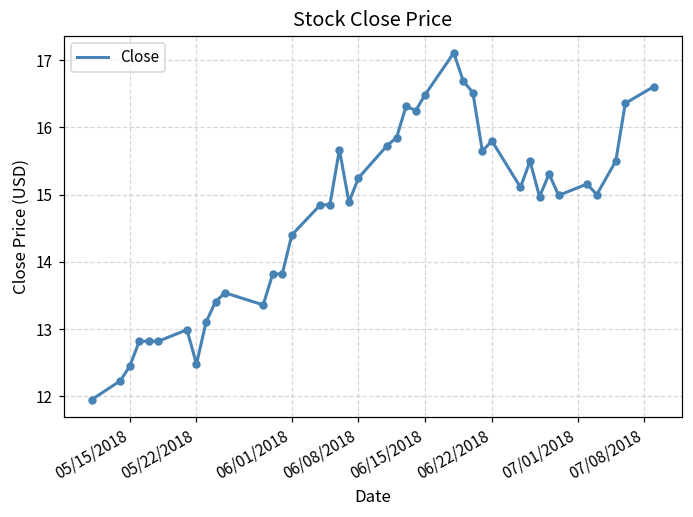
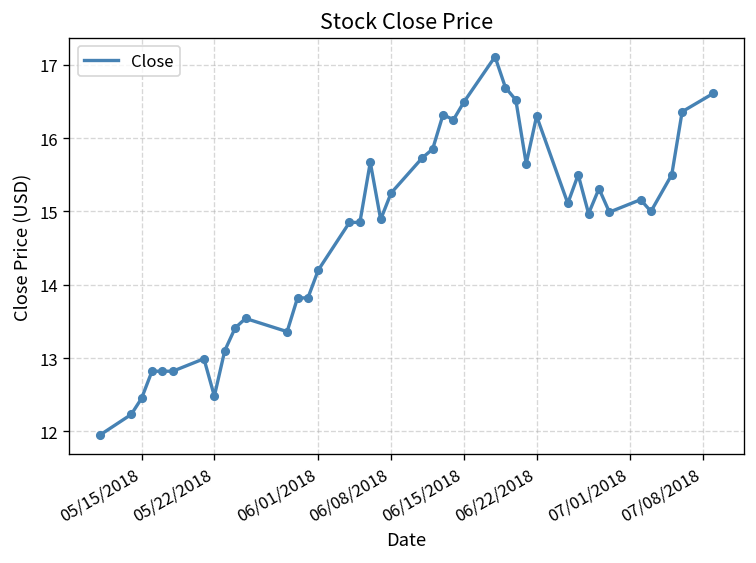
  {
    "05/15/2018": 12.5,
    "05/22/2018": 12.5,
-   "06/01/2018": 14.4,
+   "06/01/2018": 14.2,
    "06/08/2018": 15.3,
    "06/15/2018": 16.5,
-   "06/22/2018": 15.8
+   "06/22/2018": 16.3
  }
